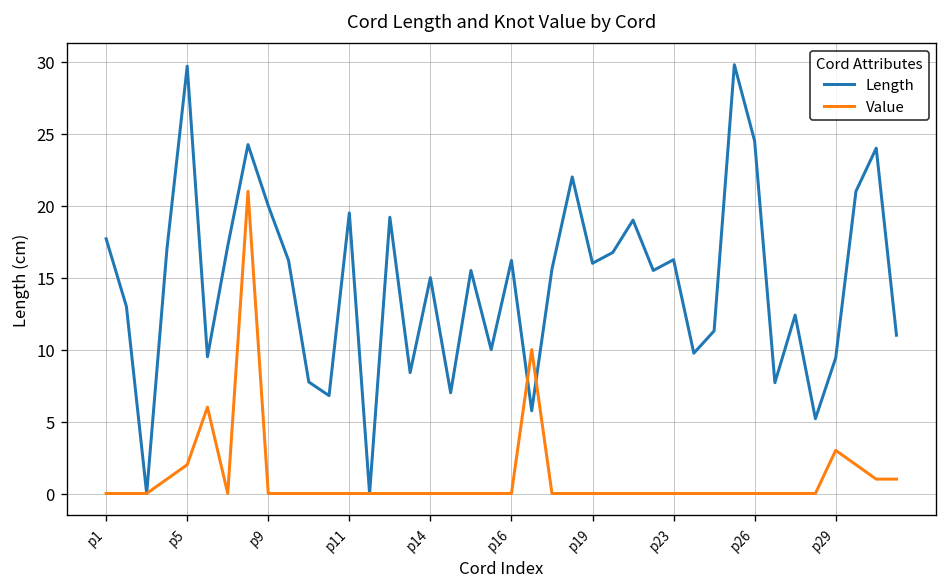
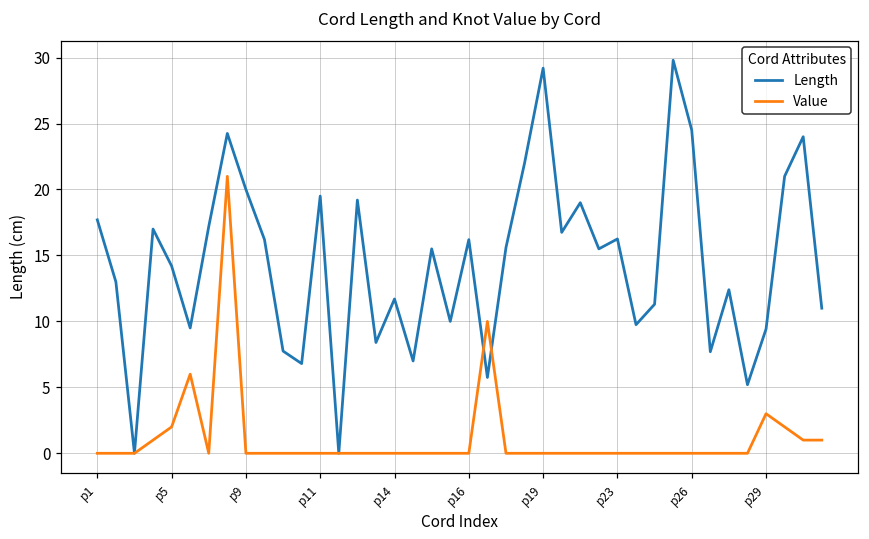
  {
    "Length": {
      "p1": 17.7,
-     "p5": 29.7,
+     "p5": 14.2,
      "p9": 20.0,
      "p11": 19.5,
-     "p14": 15.0,
+     "p14": 11.7,
      "p16": 16.2,
-     "p19": 16.0,
+     "p19": 29.2,
      "p23": 16.3,
      "p26": 24.5,
      "p29": 9.4
    },
    "Value": {
      "p1": 0.0,
      "p5": 2.0,
      "p9": 0.0,
      "p11": 0.0,
      "p14": 0.0,
      "p16": 0.0,
      "p19": 0.0,
      "p23": 0.0,
      "p26": 0.0,
      "p29": 3.0
    }
  }
